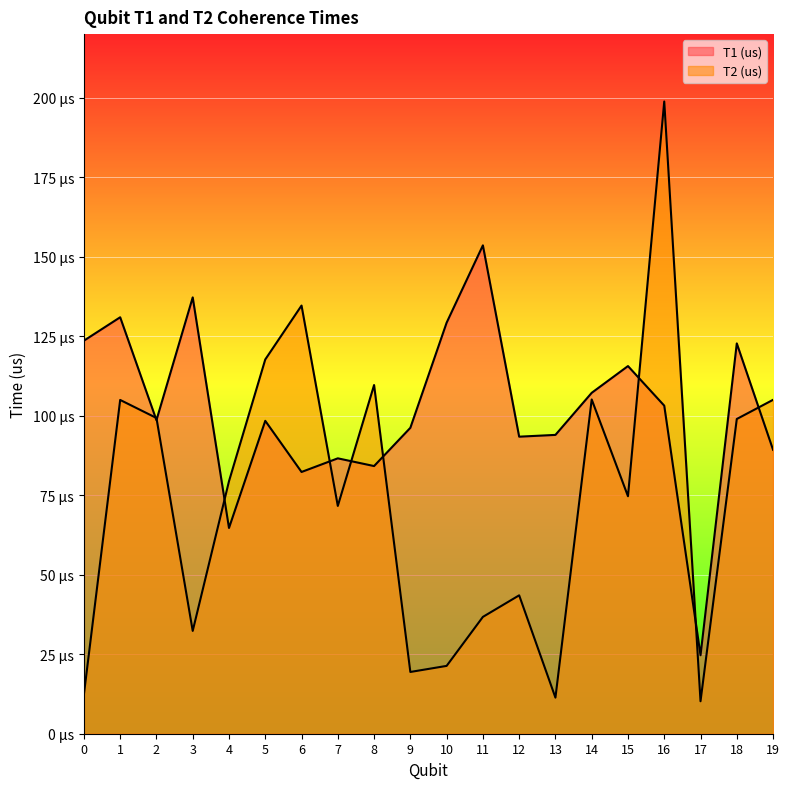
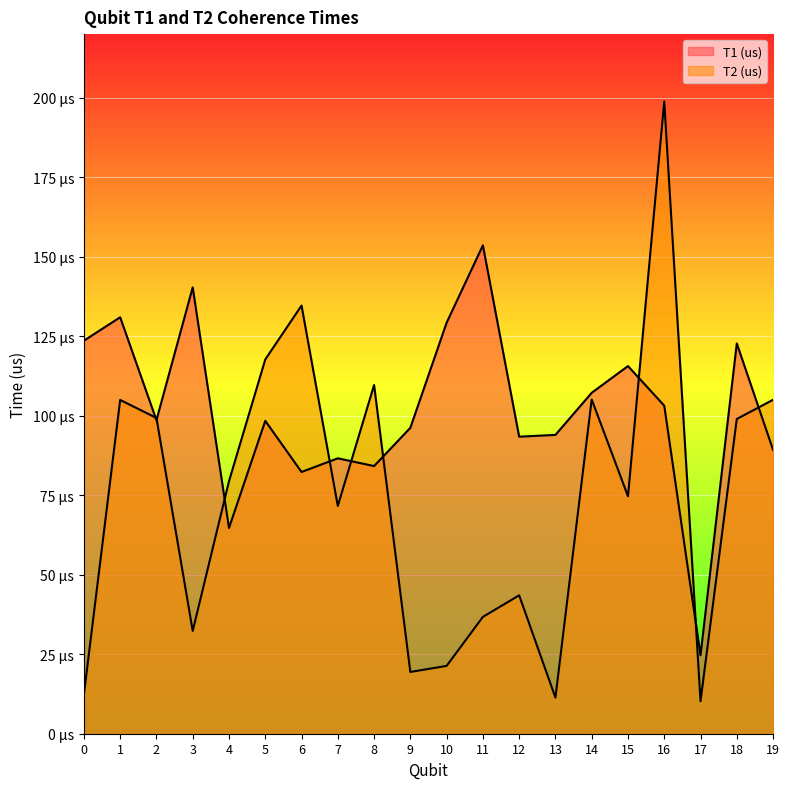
  {
    "T1 (us)": {
      "0": "124 µs",
      "1": "131 µs",
-     "3": "137 µs",
+     "3": "140 µs",
      "4": "65 µs",
      "5": "98 µs",
      "6": "82 µs",
      "7": "87 µs",
      "8": "84 µs",
      "9": "96 µs",
      "10": "129 µs",
      "11": "154 µs",
      "12": "93 µs",
      "13": "94 µs",
      "14": "107 µs",
      "15": "116 µs",
      "16": "103 µs",
      "17": "25 µs",
      "18": "123 µs",
      "19": "89 µs"
    },
    "T2 (us)": {
      "0": "12 µs",
      "1": "105 µs",
      "3": "32 µs",
      "4": "79 µs",
      "5": "118 µs",
      "6": "135 µs",
      "7": "72 µs",
      "8": "110 µs",
      "9": "19 µs",
      "10": "21 µs",
      "11": "37 µs",
      "12": "44 µs",
      "13": "11 µs",
      "14": "105 µs",
      "15": "75 µs",
      "16": "199 µs",
      "17": "10 µs",
      "18": "99 µs",
      "19": "105 µs"
    }
  }
